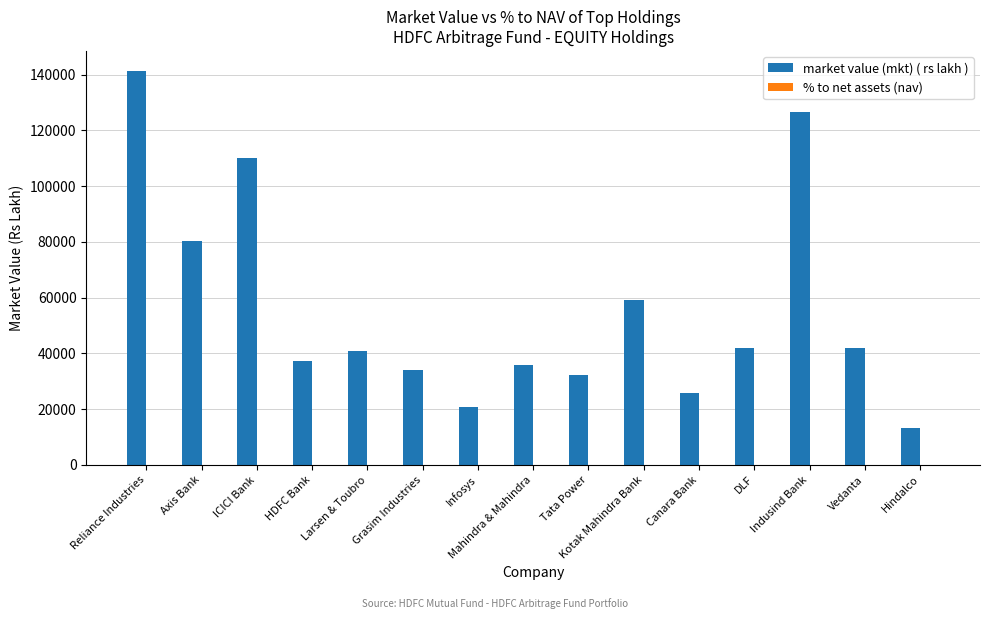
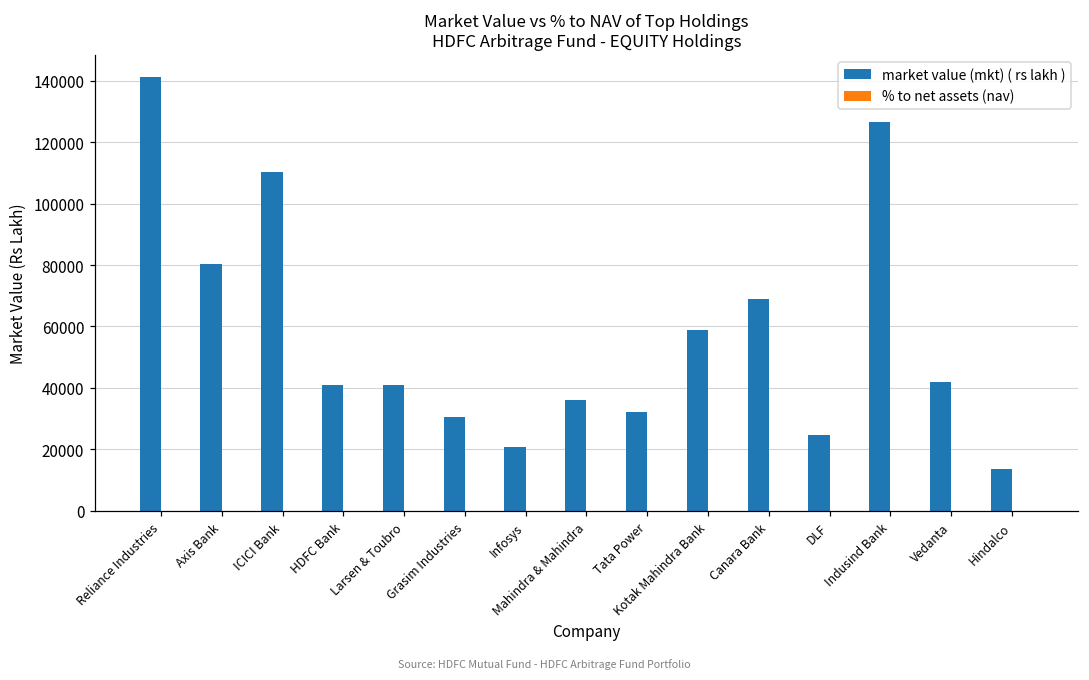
  {
    "market value (mkt) ( rs lakh )": {
      "Reliance Industries": 141000,
      "Axis Bank": 80000,
      "ICICI Bank": 110000,
-     "HDFC Bank": 37000,
+     "HDFC Bank": 41000,
      "Larsen & Toubro": 41000,
-     "Grasim Industries": 34000,
+     "Grasim Industries": 31000,
      "Infosys": 21000,
      "Mahindra & Mahindra": 36000,
      "Tata Power": 32000,
      "Kotak Mahindra Bank": 59000,
-     "Canara Bank": 26000,
-     "DLF": 42000,
+     "Canara Bank": 69000,
+     "DLF": 24000,
      "Indusind Bank": 127000,
      "Vedanta": 42000,
      "Hindalco": 13000
    }
  }
